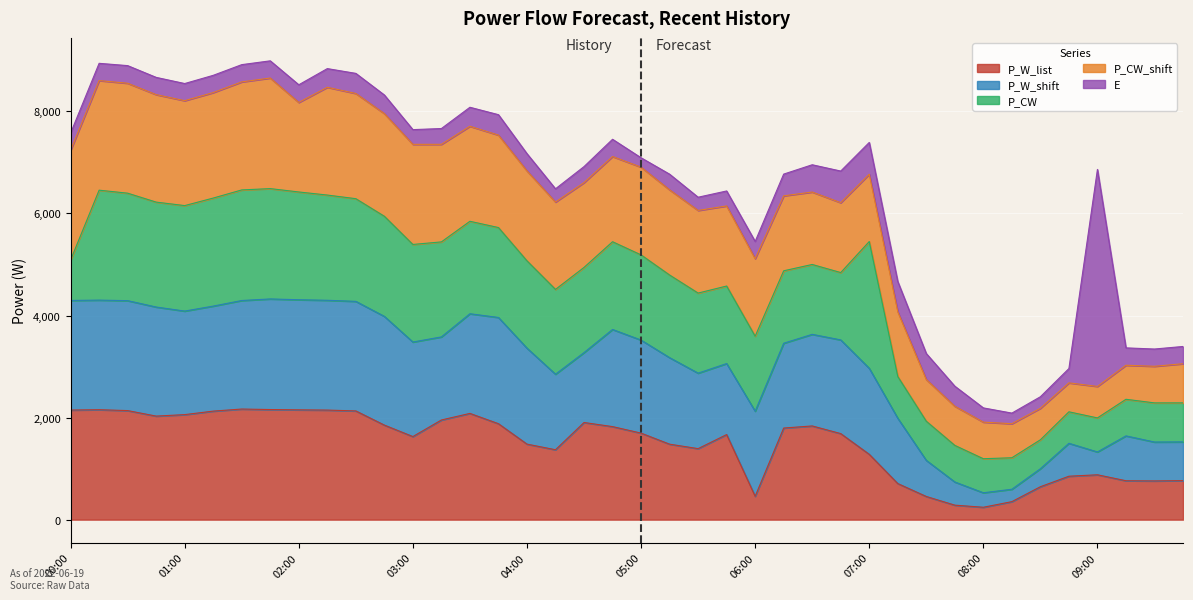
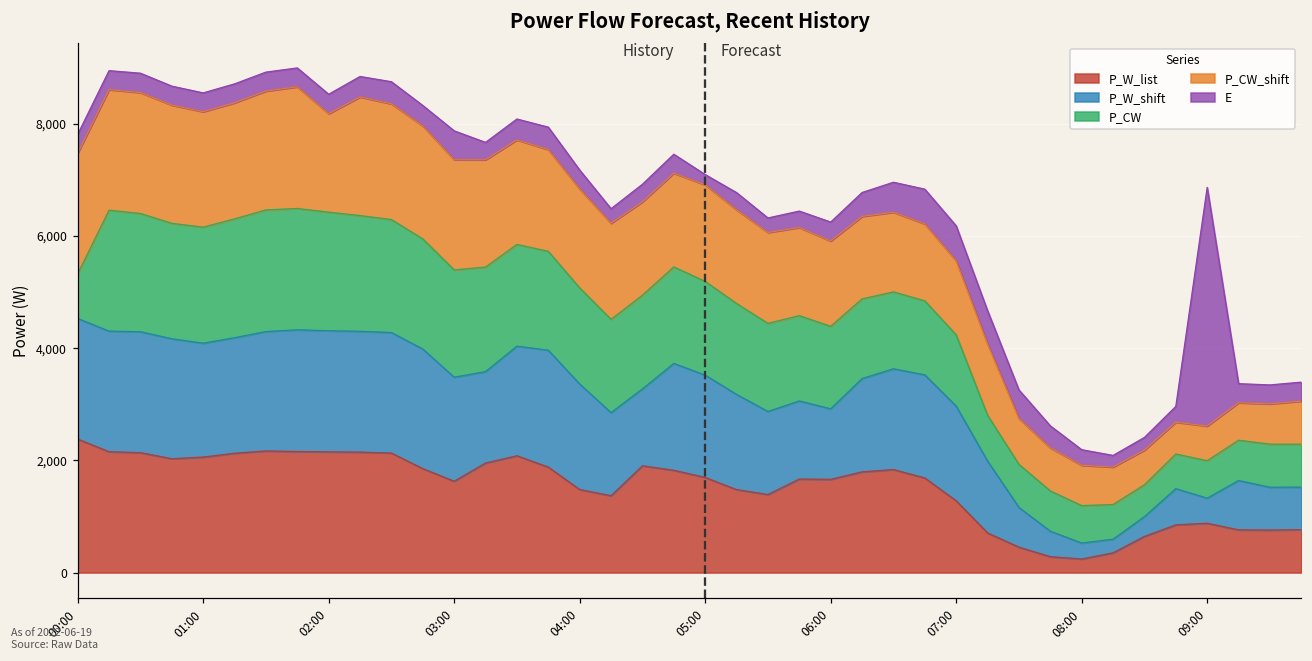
  {
    "P_W_list": {
-     "00:00": "2,100",
+     "00:00": "2,400",
      "01:00": "2,100",
      "02:00": "2,200",
      "03:00": "1,600",
      "04:00": "1,500",
      "05:00": "1,700",
-     "06:00": "500",
+     "06:00": "1,700",
      "07:00": "1,300",
      "08:00": "200",
      "09:00": "900"
    },
    "P_W_shift": {
      "00:00": "2,100",
      "01:00": "2,000",
      "02:00": "2,200",
      "03:00": "1,900",
      "04:00": "1,900",
      "05:00": "1,800",
-     "06:00": "1,700",
+     "06:00": "1,300",
      "07:00": "1,700",
      "08:00": "300",
      "09:00": "400"
    },
    "P_CW": {
      "00:00": "800",
      "01:00": "2,100",
      "02:00": "2,100",
      "03:00": "1,900",
      "04:00": "1,700",
      "05:00": "1,700",
      "06:00": "1,500",
-     "07:00": "2,500",
+     "07:00": "1,300",
      "08:00": "700",
      "09:00": "700"
    },
    "P_CW_shift": {
      "00:00": "2,100",
      "01:00": "2,100",
      "02:00": "1,800",
      "03:00": "2,000",
      "04:00": "1,800",
      "05:00": "1,700",
      "06:00": "1,500",
      "07:00": "1,300",
      "08:00": "700",
      "09:00": "600"
    },
    "E": {
      "00:00": "300",
      "01:00": "300",
      "02:00": "300",
-     "03:00": "300",
+     "03:00": "500",
      "04:00": "300",
      "05:00": "200",
      "06:00": "300",
      "07:00": "600",
      "08:00": "300",
      "09:00": "4,300"
    }
  }
